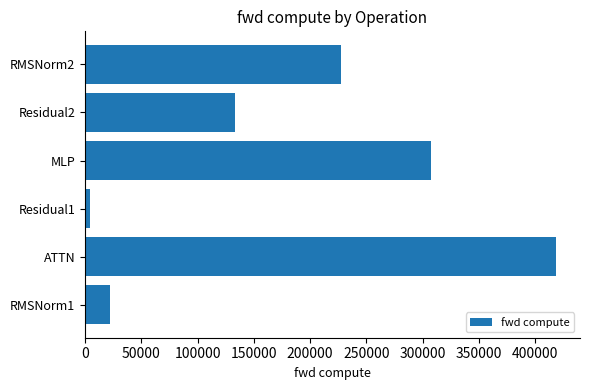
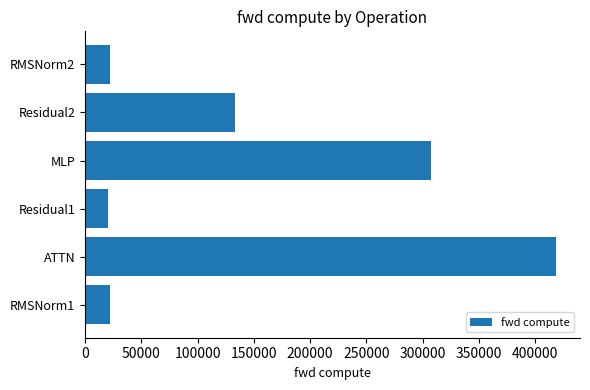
  {
-   "RMSNorm2": 228000,
+   "RMSNorm2": 22000,
    "Residual2": 133000,
    "MLP": 308000,
-   "Residual1": 5000,
+   "Residual1": 20000,
    "ATTN": 419000,
    "RMSNorm1": 22000
  }
